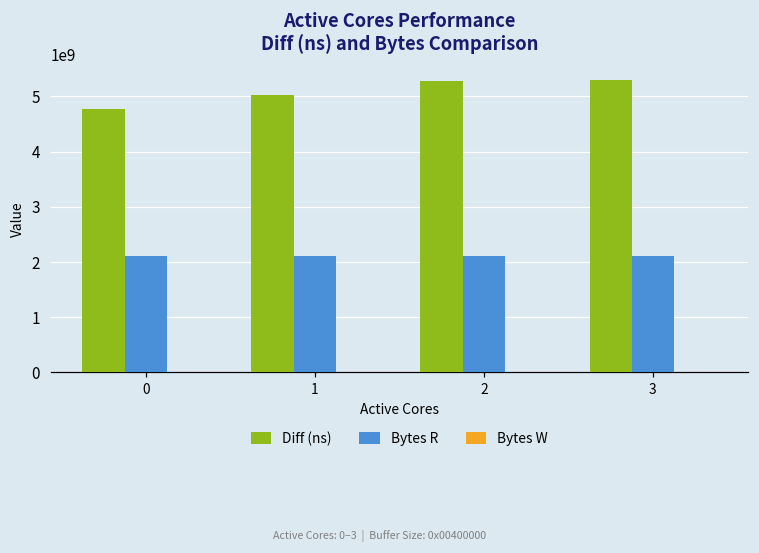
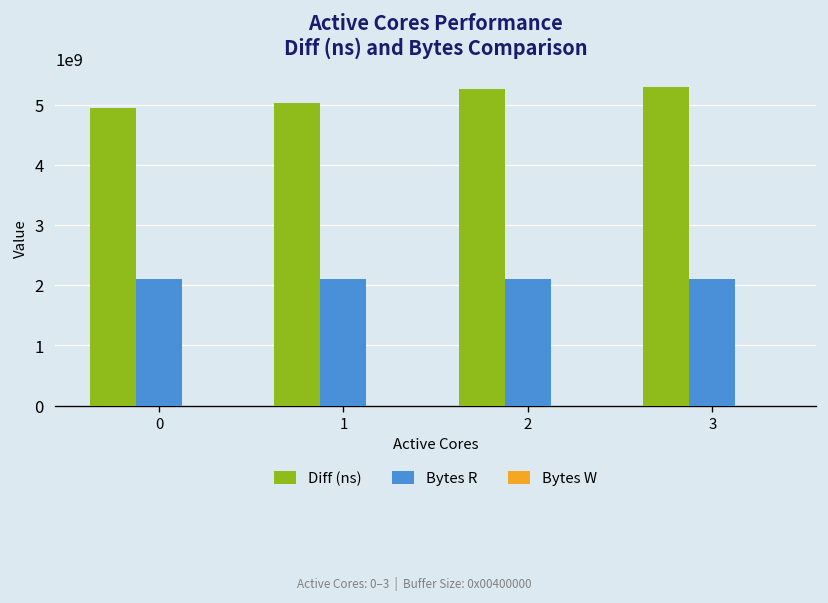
  {
    "Diff (ns)": {
-     "0": 4800000000,
+     "0": 5000000000,
      "1": 5000000000,
      "2": 5300000000,
      "3": 5300000000
    },
    "Bytes R": {
      "0": 2100000000,
      "1": 2100000000,
      "2": 2100000000,
      "3": 2100000000
    },
    "Bytes W": {
      "0": 0,
      "1": 0,
      "2": 0,
      "3": 0
    }
  }
